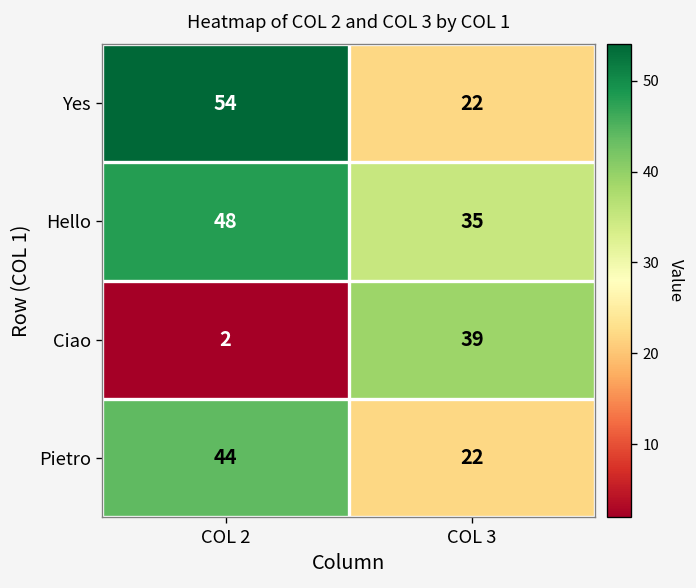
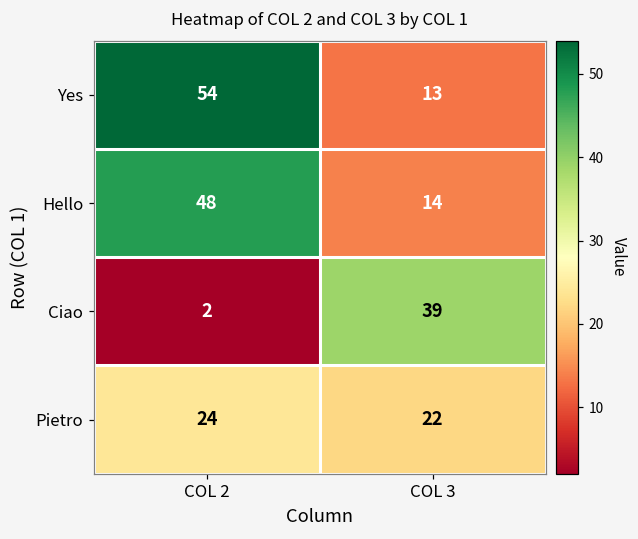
  {
    "Yes": {
      "COL 2": 54,
-     "COL 3": 22
+     "COL 3": 13
    },
    "Hello": {
      "COL 2": 48,
-     "COL 3": 35
+     "COL 3": 14
    },
    "Ciao": {
      "COL 2": 2,
      "COL 3": 39
    },
    "Pietro": {
-     "COL 2": 44,
+     "COL 2": 24,
      "COL 3": 22
    }
  }
